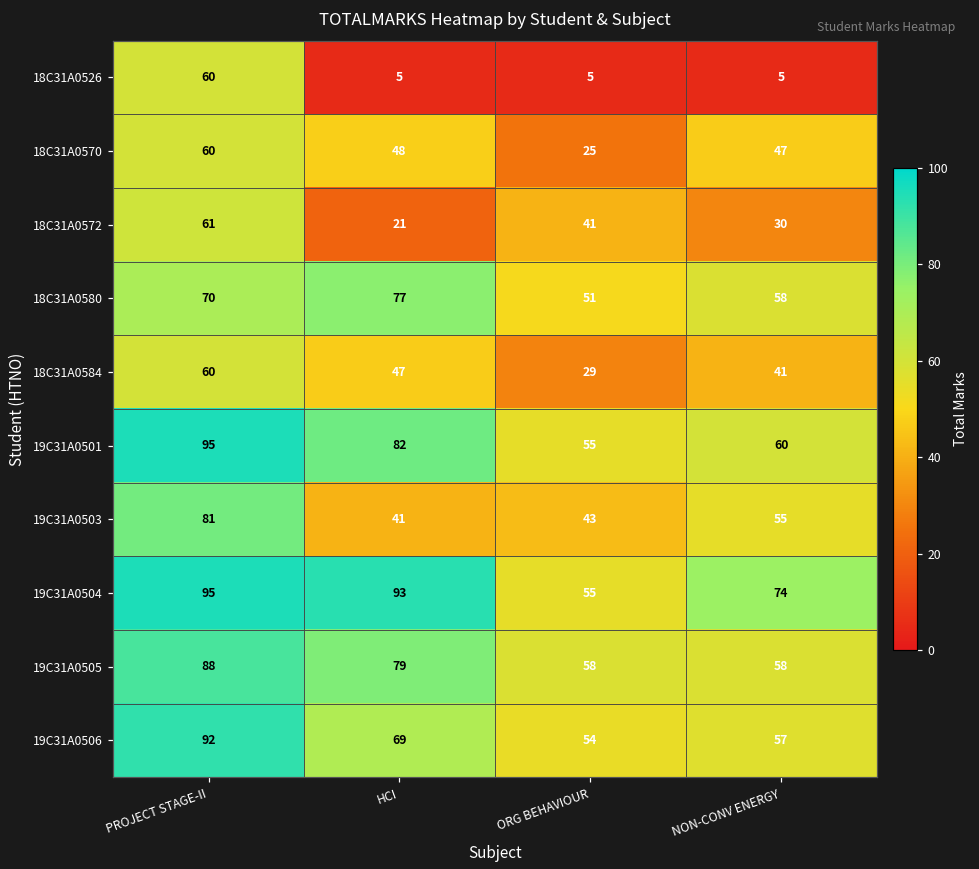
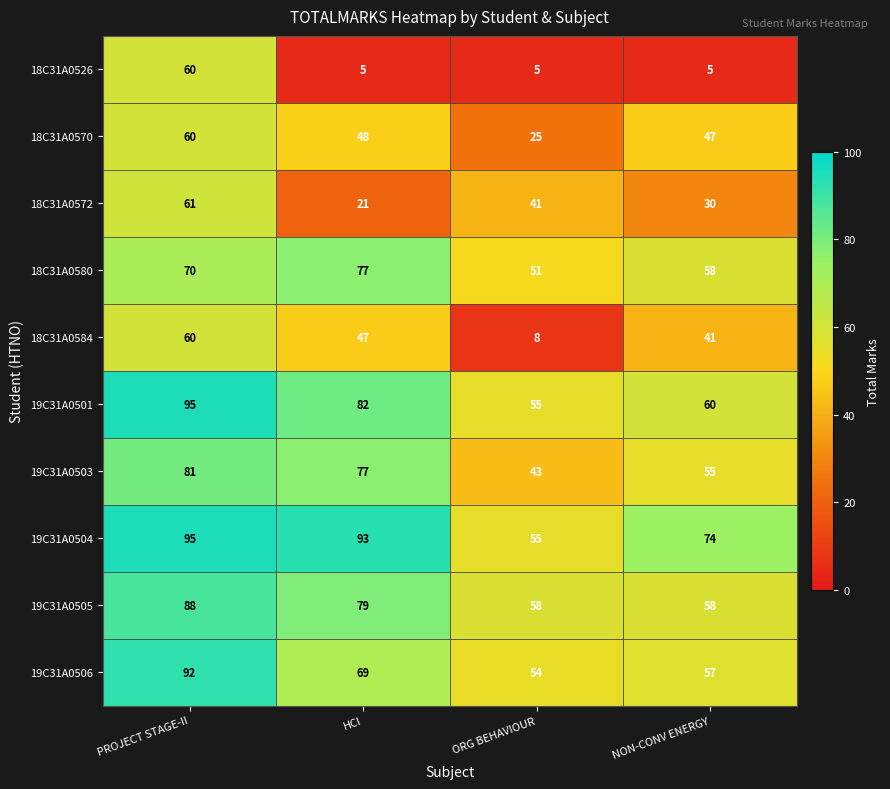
  {
    "18C31A0526": {
      "PROJECT STAGE-II": 60,
      "HCI": 5,
      "ORG BEHAVIOUR": 5,
      "NON-CONV ENERGY": 5
    },
    "18C31A0570": {
      "PROJECT STAGE-II": 60,
      "HCI": 48,
      "ORG BEHAVIOUR": 25,
      "NON-CONV ENERGY": 47
    },
    "18C31A0572": {
      "PROJECT STAGE-II": 61,
      "HCI": 21,
      "ORG BEHAVIOUR": 41,
      "NON-CONV ENERGY": 30
    },
    "18C31A0580": {
      "PROJECT STAGE-II": 70,
      "HCI": 77,
      "ORG BEHAVIOUR": 51,
      "NON-CONV ENERGY": 58
    },
    "18C31A0584": {
      "PROJECT STAGE-II": 60,
      "HCI": 47,
-     "ORG BEHAVIOUR": 29,
+     "ORG BEHAVIOUR": 8,
      "NON-CONV ENERGY": 41
    },
    "19C31A0501": {
      "PROJECT STAGE-II": 95,
      "HCI": 82,
      "ORG BEHAVIOUR": 55,
      "NON-CONV ENERGY": 60
    },
    "19C31A0503": {
      "PROJECT STAGE-II": 81,
-     "HCI": 41,
+     "HCI": 77,
      "ORG BEHAVIOUR": 43,
      "NON-CONV ENERGY": 55
    },
    "19C31A0504": {
      "PROJECT STAGE-II": 95,
      "HCI": 93,
      "ORG BEHAVIOUR": 55,
      "NON-CONV ENERGY": 74
    },
    "19C31A0505": {
      "PROJECT STAGE-II": 88,
      "HCI": 79,
      "ORG BEHAVIOUR": 58,
      "NON-CONV ENERGY": 58
    },
    "19C31A0506": {
      "PROJECT STAGE-II": 92,
      "HCI": 69,
      "ORG BEHAVIOUR": 54,
      "NON-CONV ENERGY": 57
    }
  }
